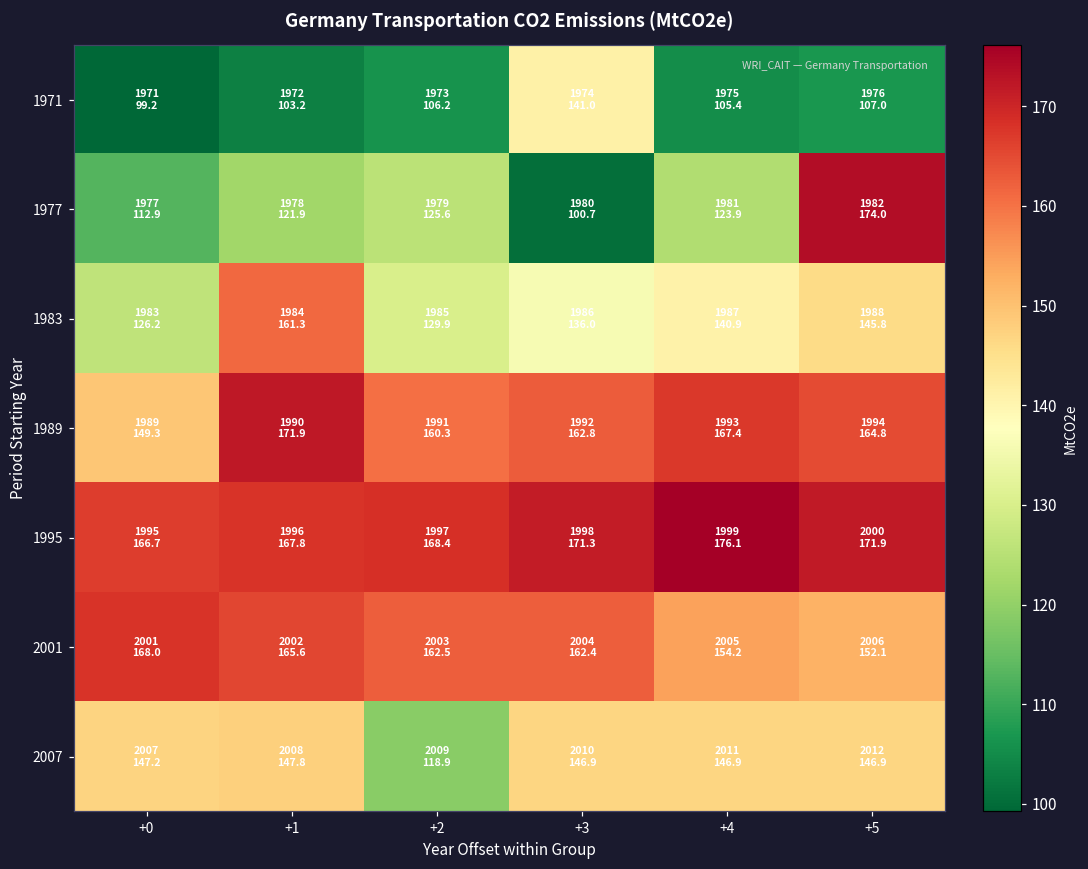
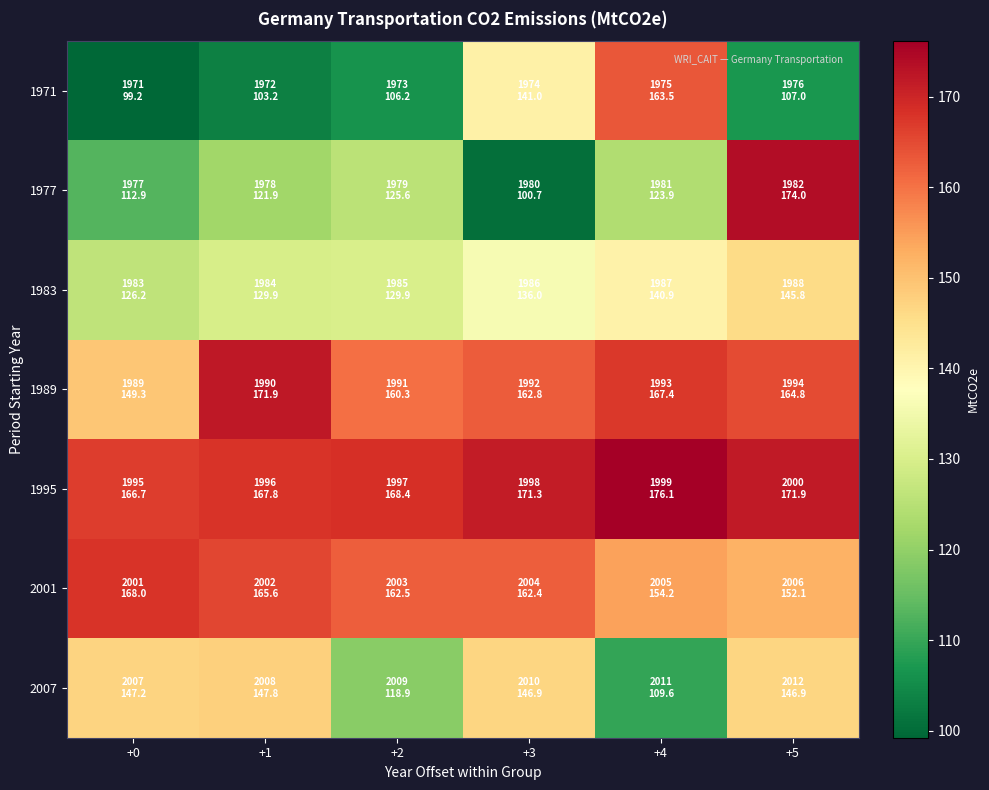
  {
    "1971": {
-     "+4": 105.4
+     "+4": 163.5
    },
    "1983": {
-     "+1": 161.3
+     "+1": 129.9
    },
    "2007": {
-     "+4": 146.9
+     "+4": 109.6
    }
  }
